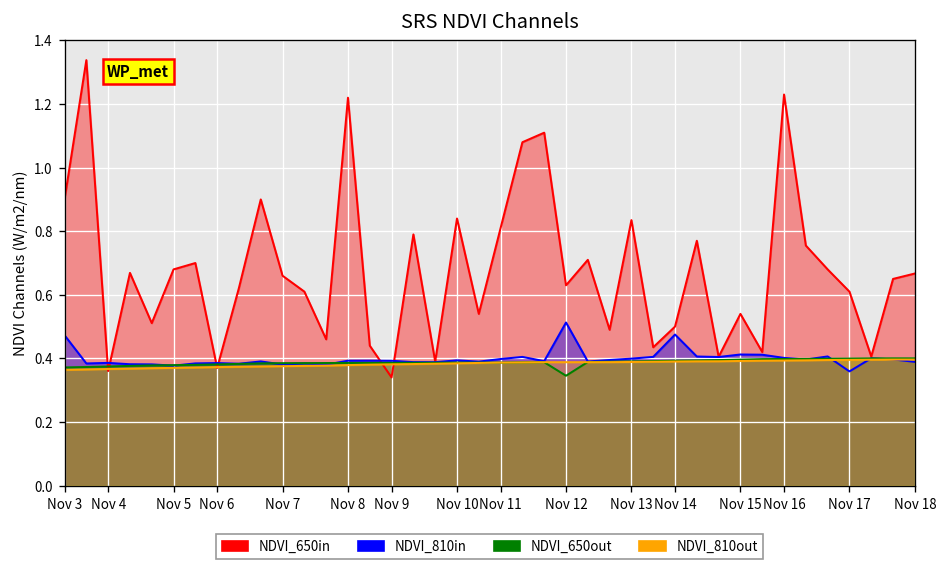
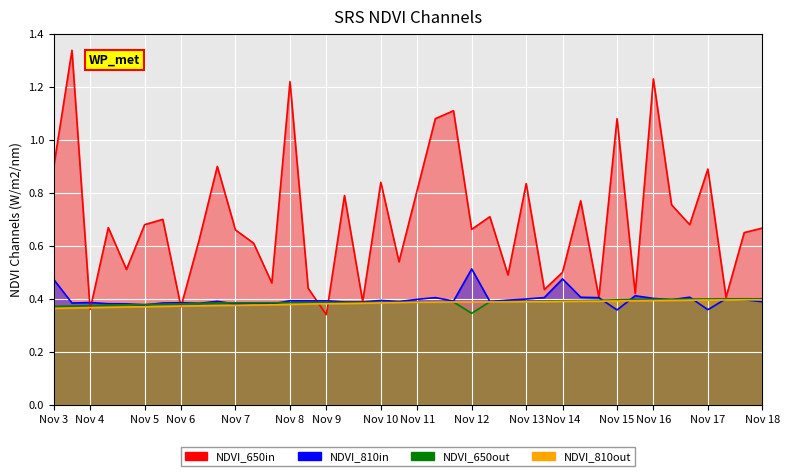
  {
    "NDVI_650in": {
      "Nov 3": 0.90,
      "Nov 5": 0.68,
      "Nov 7": 0.66,
      "Nov 8": 1.22,
      "Nov 9": 0.34,
      "Nov 10": 0.84,
      "Nov 11": 0.81,
-     "Nov 12": 0.63,
+     "Nov 12": 0.66,
      "Nov 13": 0.84,
      "Nov 14": 0.50,
-     "Nov 15": 0.54,
+     "Nov 15": 1.08,
      "Nov 16": 1.23,
-     "Nov 17": 0.61,
+     "Nov 17": 0.89,
      "Nov 18": 0.67
    },
    "NDVI_810in": {
      "Nov 3": 0.47,
      "Nov 4": 0.39,
      "Nov 11": 0.40,
      "Nov 12": 0.51,
      "Nov 14": 0.48,
-     "Nov 15": 0.41,
+     "Nov 15": 0.36,
      "Nov 17": 0.36
    },
    "NDVI_650out": {
      "Nov 12": 0.35
    },
    "NDVI_810out": {
      "Nov 12": 0.39
    }
  }
